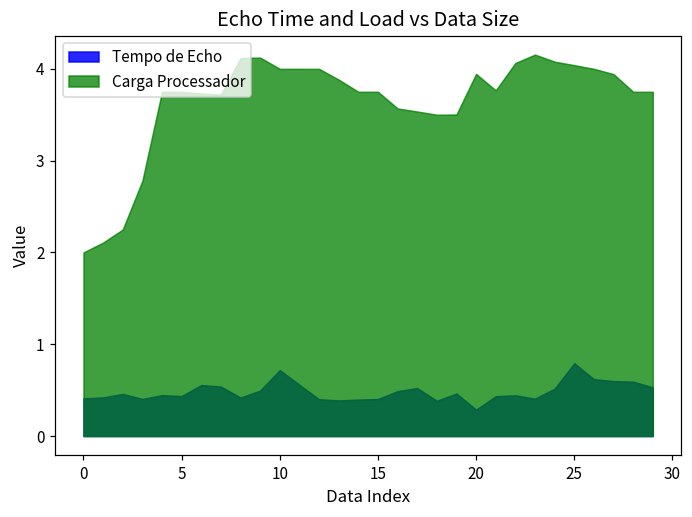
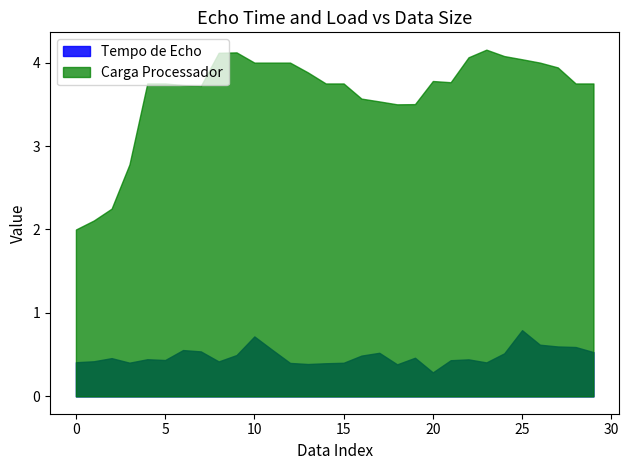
  {
    "Tempo de Echo": {
      "0": 0.4,
      "5": 0.4,
      "10": 0.7,
      "15": 0.4,
      "20": 0.3,
      "25": 0.8
    },
    "Carga Processador": {
      "0": 2.0,
      "10": 4.0,
      "15": 3.8,
-     "20": 3.9,
+     "20": 3.8,
      "25": 4.0
    }
  }
